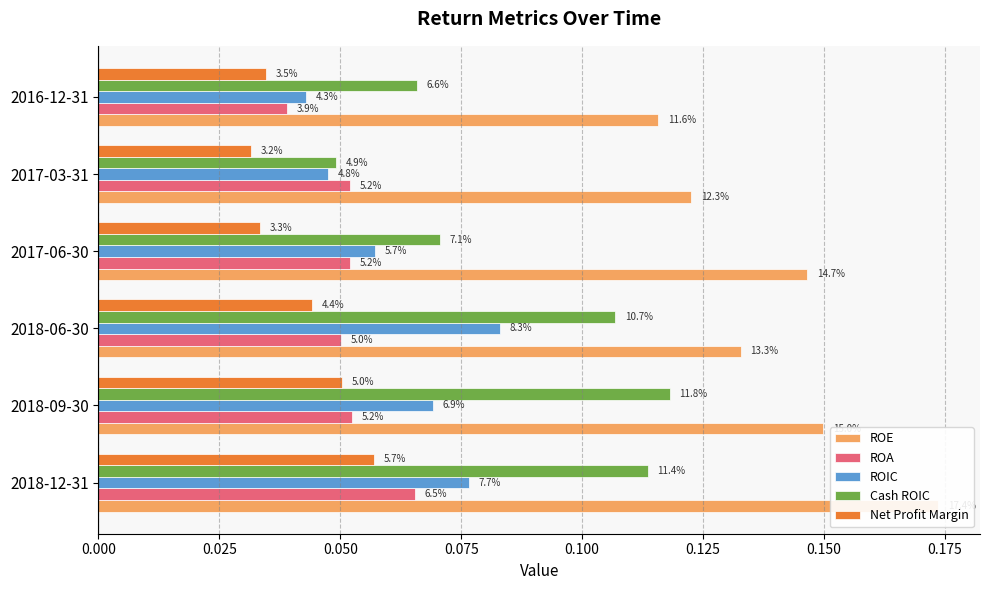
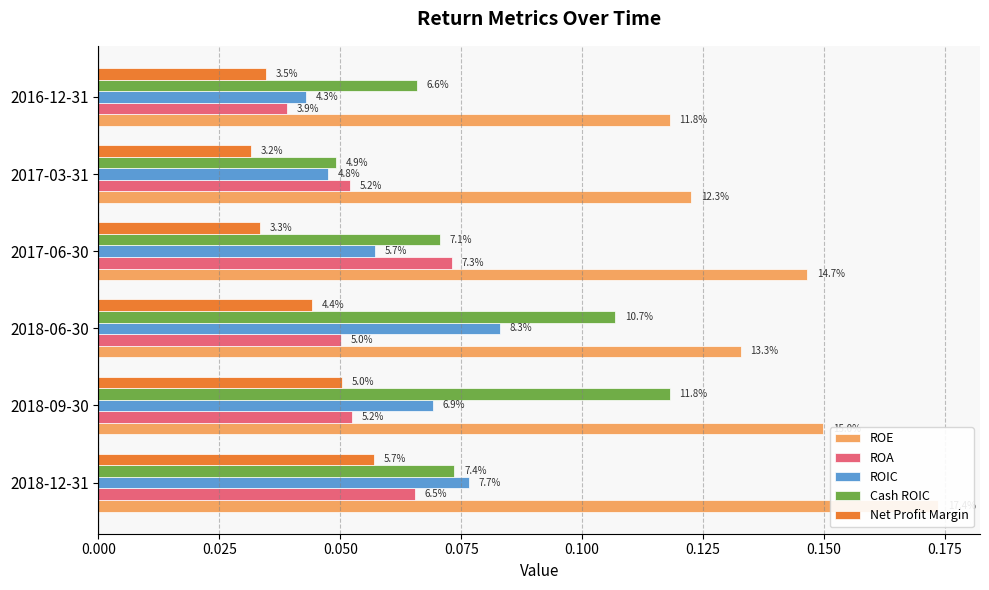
  {
    "ROE": {
-     "2016-12-31": "11.6%",
+     "2016-12-31": "11.8%",
      "2017-03-31": "12.3%",
      "2017-06-30": "14.7%",
      "2018-06-30": "13.3%"
    },
    "ROA": {
      "2016-12-31": "3.9%",
      "2017-03-31": "5.2%",
-     "2017-06-30": "5.2%",
+     "2017-06-30": "7.3%",
      "2018-06-30": "5.0%",
      "2018-09-30": "5.2%",
      "2018-12-31": "6.5%"
    },
    "ROIC": {
      "2016-12-31": "4.3%",
      "2017-03-31": "4.8%",
      "2017-06-30": "5.7%",
      "2018-06-30": "8.3%",
      "2018-09-30": "6.9%",
      "2018-12-31": "7.7%"
    },
    "Cash ROIC": {
      "2016-12-31": "6.6%",
      "2017-03-31": "4.9%",
      "2017-06-30": "7.1%",
      "2018-06-30": "10.7%",
      "2018-09-30": "11.8%",
-     "2018-12-31": "11.4%"
+     "2018-12-31": "7.4%"
    },
    "Net Profit Margin": {
      "2016-12-31": "3.5%",
      "2017-03-31": "3.2%",
      "2017-06-30": "3.3%",
      "2018-06-30": "4.4%",
      "2018-09-30": "5.0%",
      "2018-12-31": "5.7%"
    }
  }
